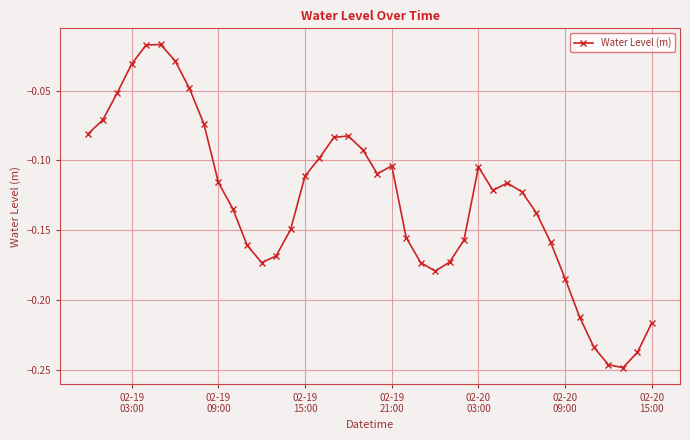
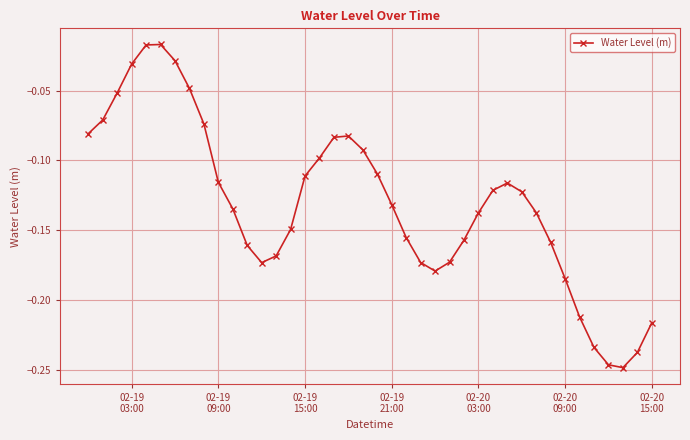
  {
    "02-19 03:00": -0.031,
    "02-19 09:00": -0.116,
    "02-19 15:00": -0.111,
-   "02-19 21:00": -0.104,
-   "02-20 03:00": -0.105,
+   "02-19 21:00": -0.132,
+   "02-20 03:00": -0.138,
    "02-20 09:00": -0.185,
    "02-20 15:00": -0.216
  }
